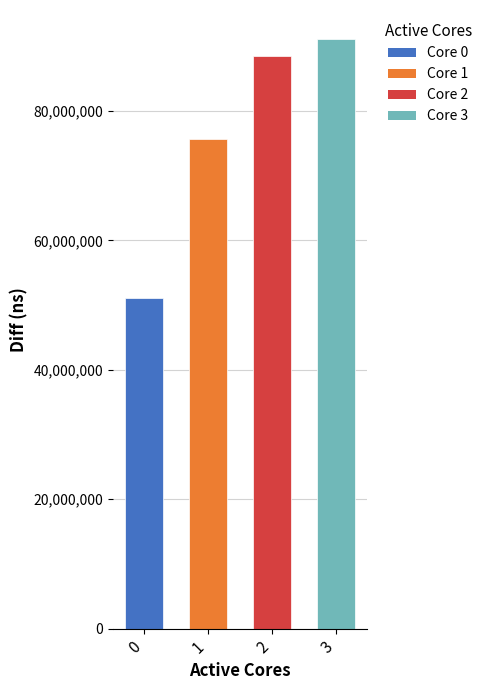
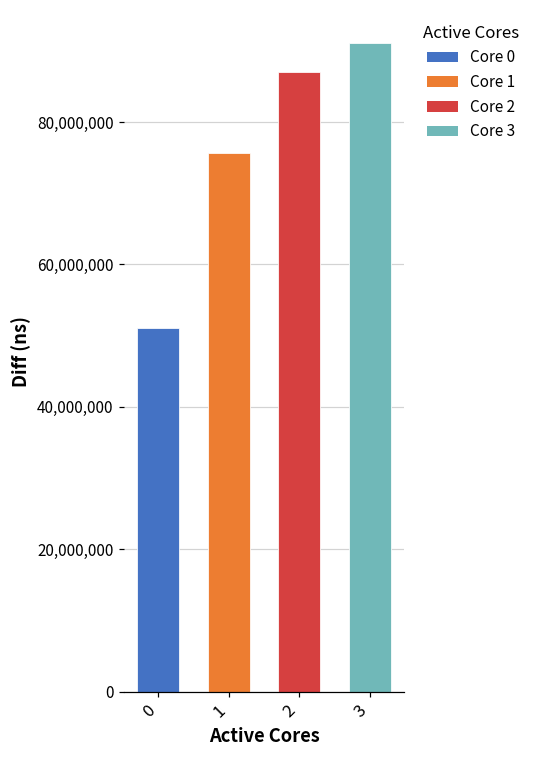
  {
    "0": "51,000,000",
    "1": "76,000,000",
-   "2": "89,000,000",
+   "2": "87,000,000",
    "3": "91,000,000"
  }
